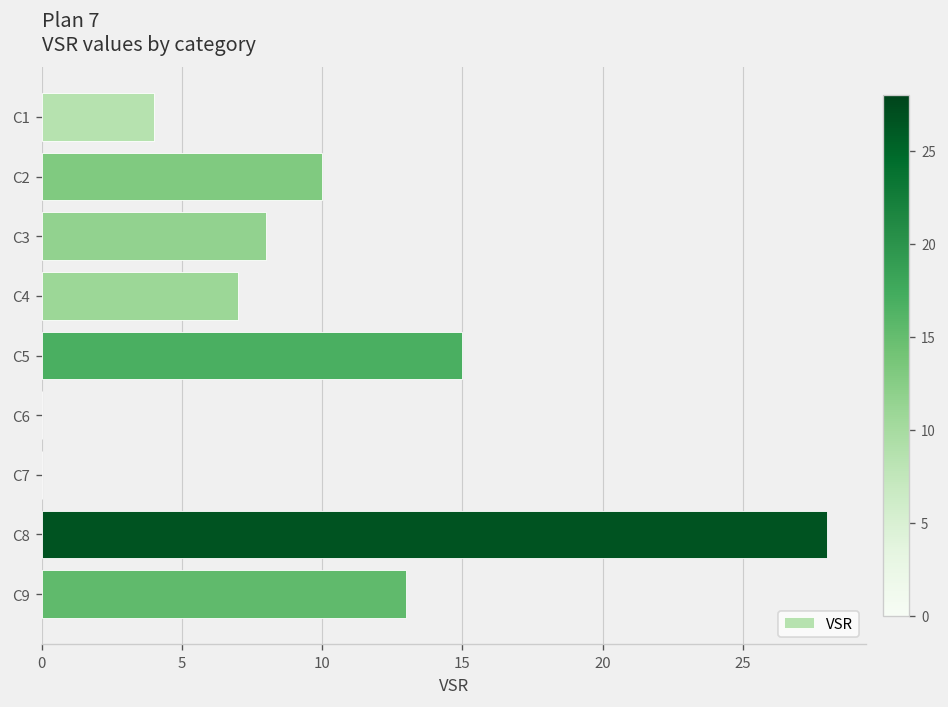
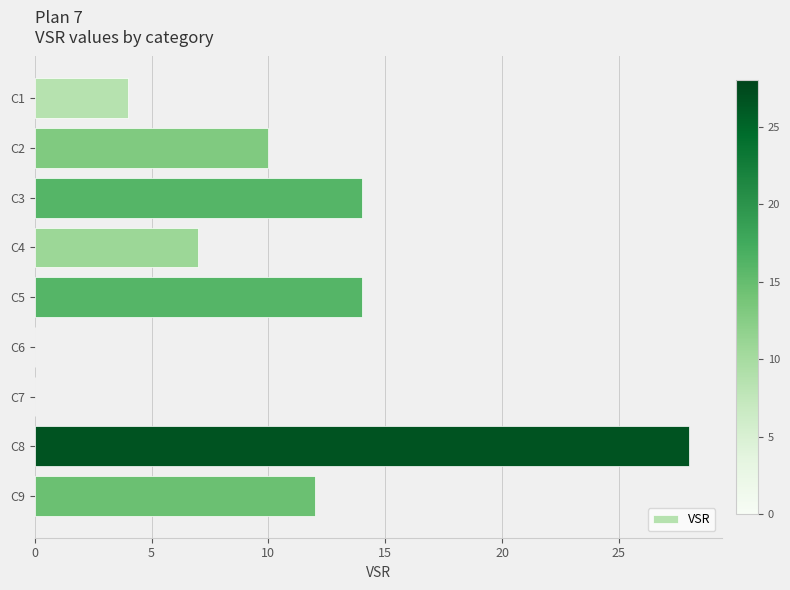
  {
    "C1": 4,
    "C2": 10,
-   "C3": 8,
+   "C3": 14,
    "C4": 7,
-   "C5": 15,
+   "C5": 14,
    "C6": 0,
    "C7": 0,
    "C8": 28,
-   "C9": 13
+   "C9": 12
  }
